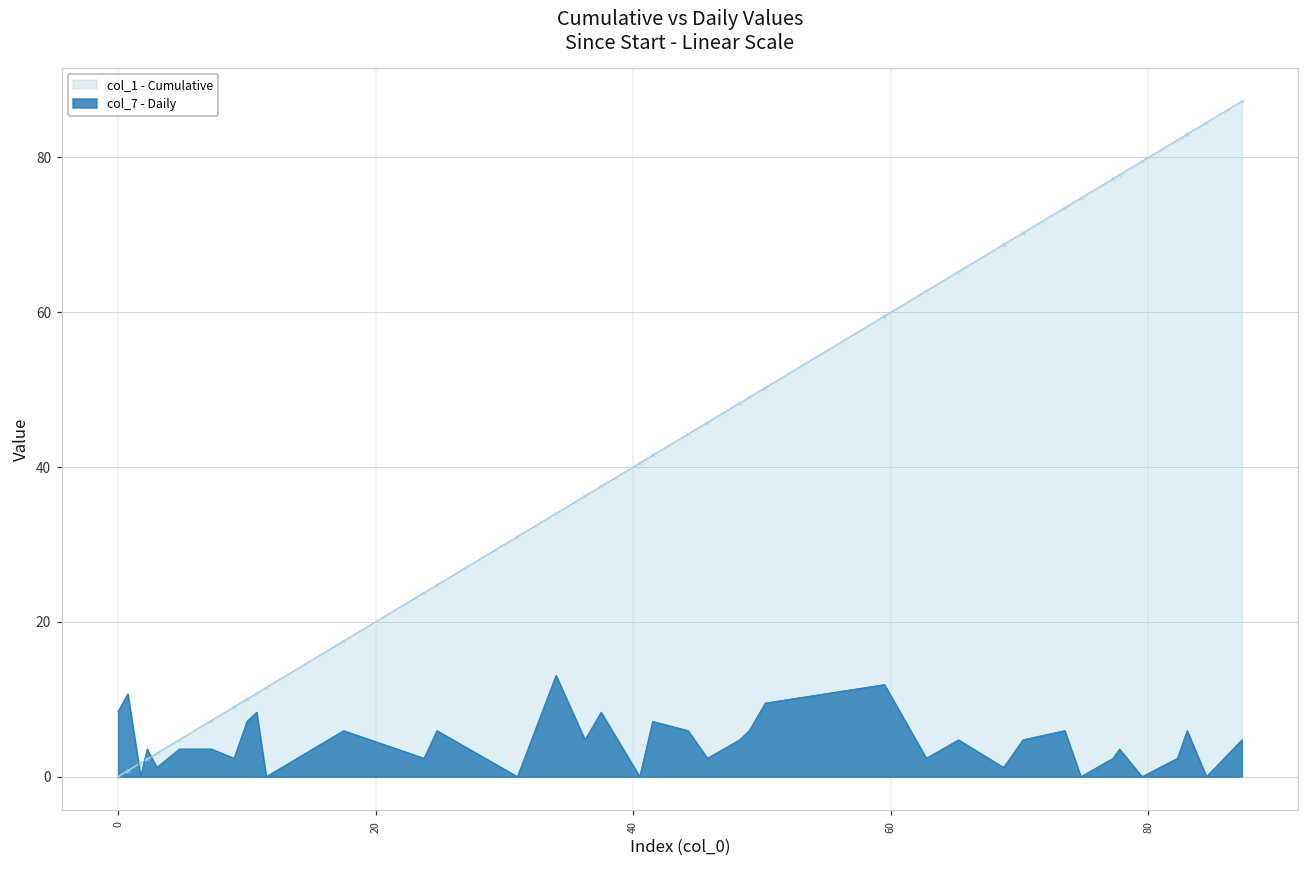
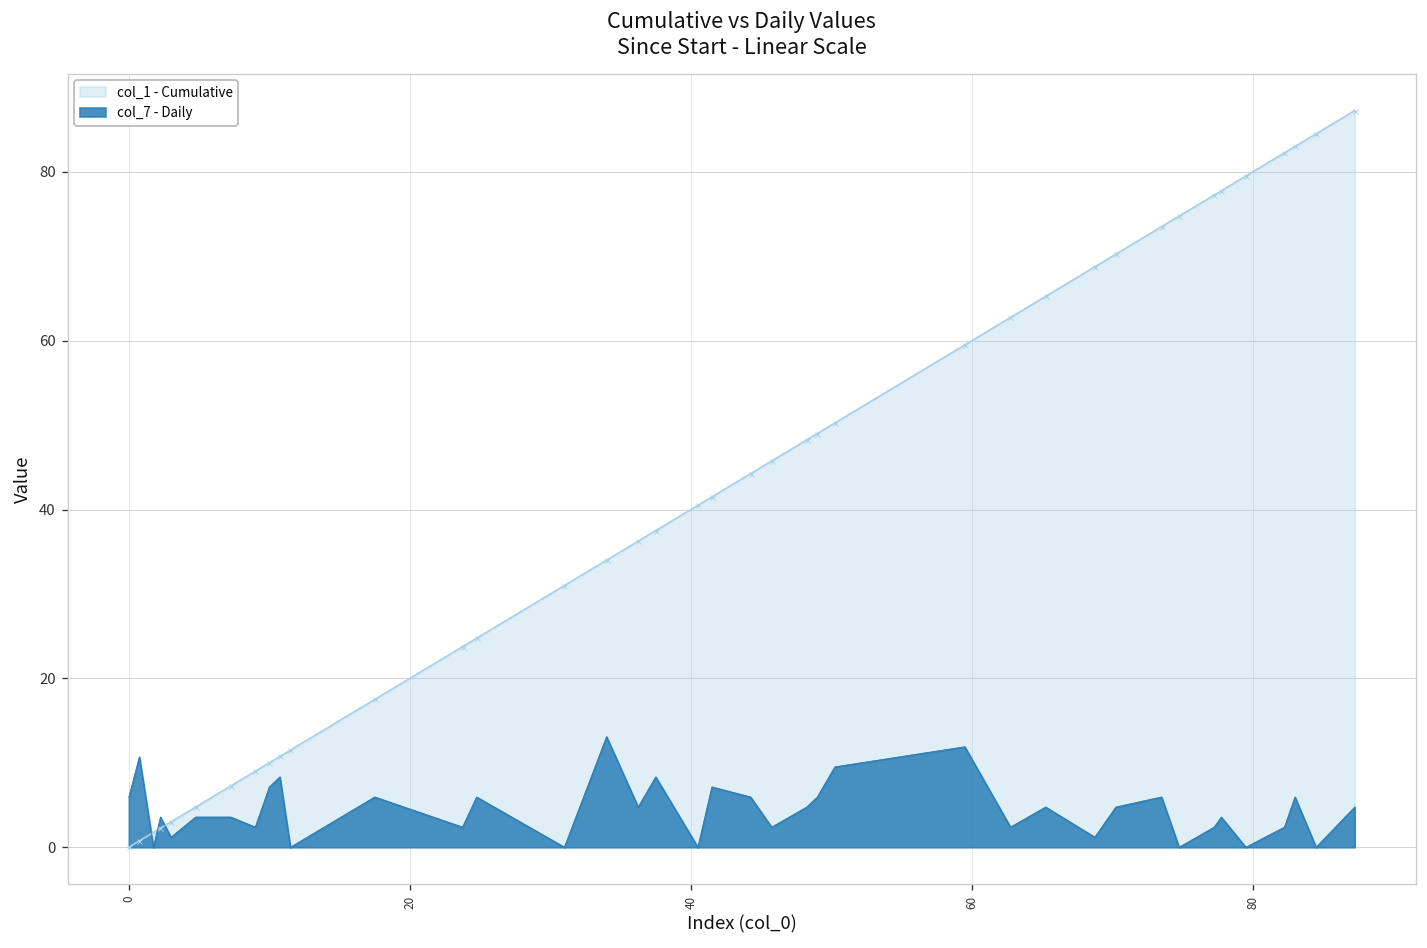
  {
    "col_1 - Cumulative": {
      "0": 0
    },
    "col_7 - Daily": {
-     "0": 8
+     "0": 6
    }
  }
